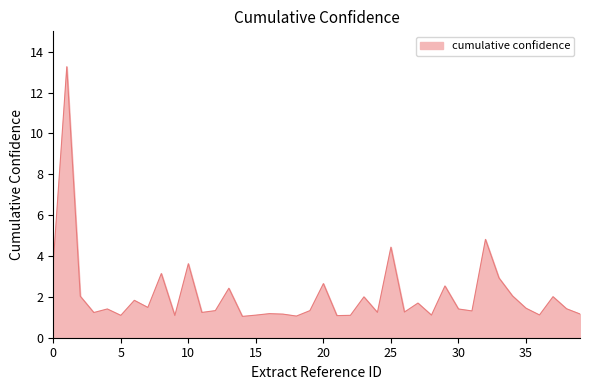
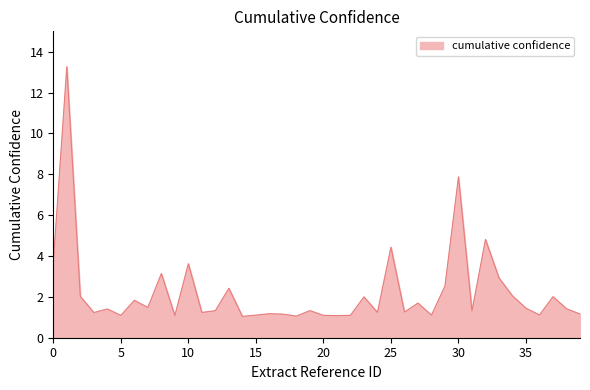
  {
    "0": 3.7,
    "5": 1.1,
    "10": 3.6,
    "15": 1.1,
-   "20": 2.6,
+   "20": 1.1,
    "25": 4.4,
-   "30": 1.4,
+   "30": 7.9,
    "35": 1.4
  }
